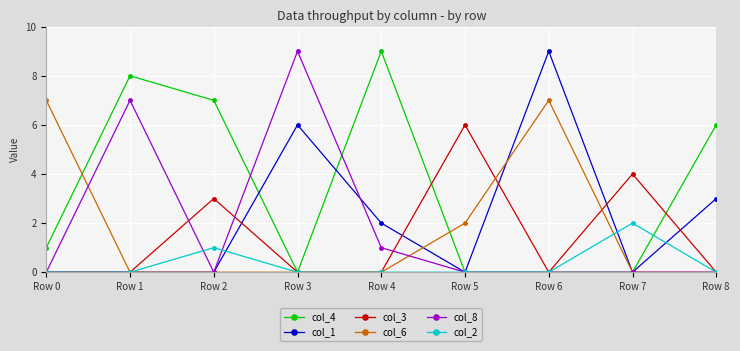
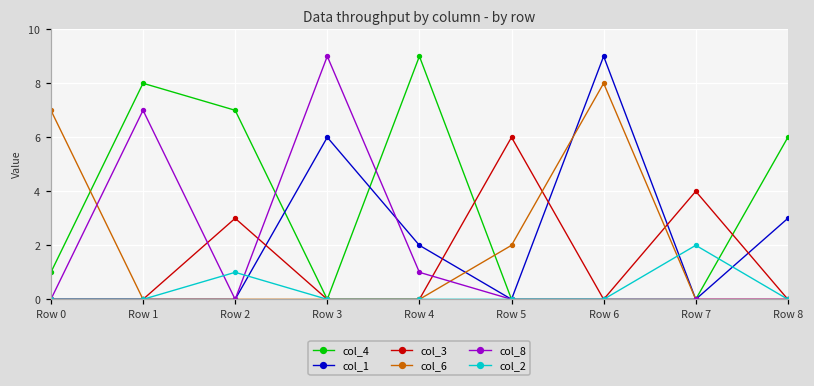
  {
    "col_4": {
      "Row 0": 1,
      "Row 1": 8,
      "Row 2": 7,
      "Row 4": 9,
      "Row 8": 6
    },
    "col_1": {
      "Row 3": 6,
      "Row 4": 2,
      "Row 6": 9,
      "Row 8": 3
    },
    "col_3": {
      "Row 2": 3,
      "Row 5": 6,
      "Row 7": 4
    },
    "col_6": {
      "Row 0": 7,
      "Row 5": 2,
-     "Row 6": 7
+     "Row 6": 8
    },
    "col_8": {
      "Row 1": 7,
      "Row 3": 9,
      "Row 4": 1
    },
    "col_2": {
      "Row 2": 1,
      "Row 7": 2
    }
  }
